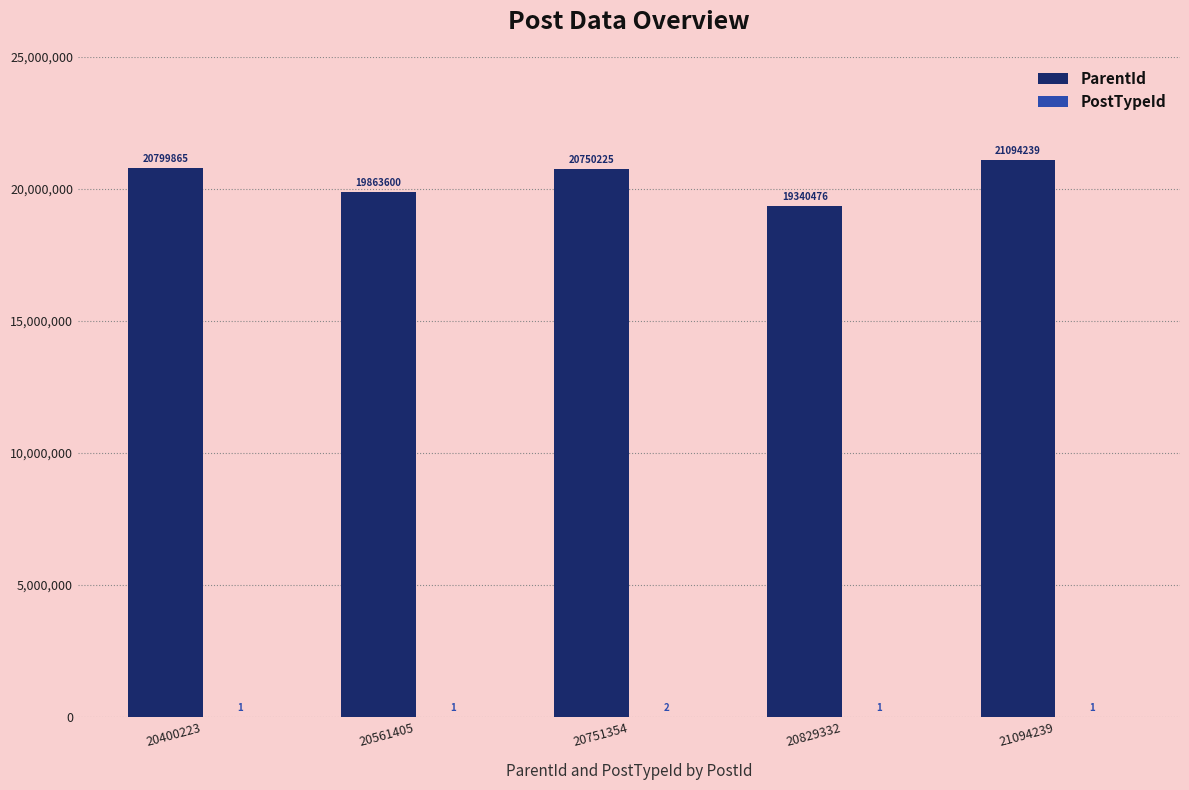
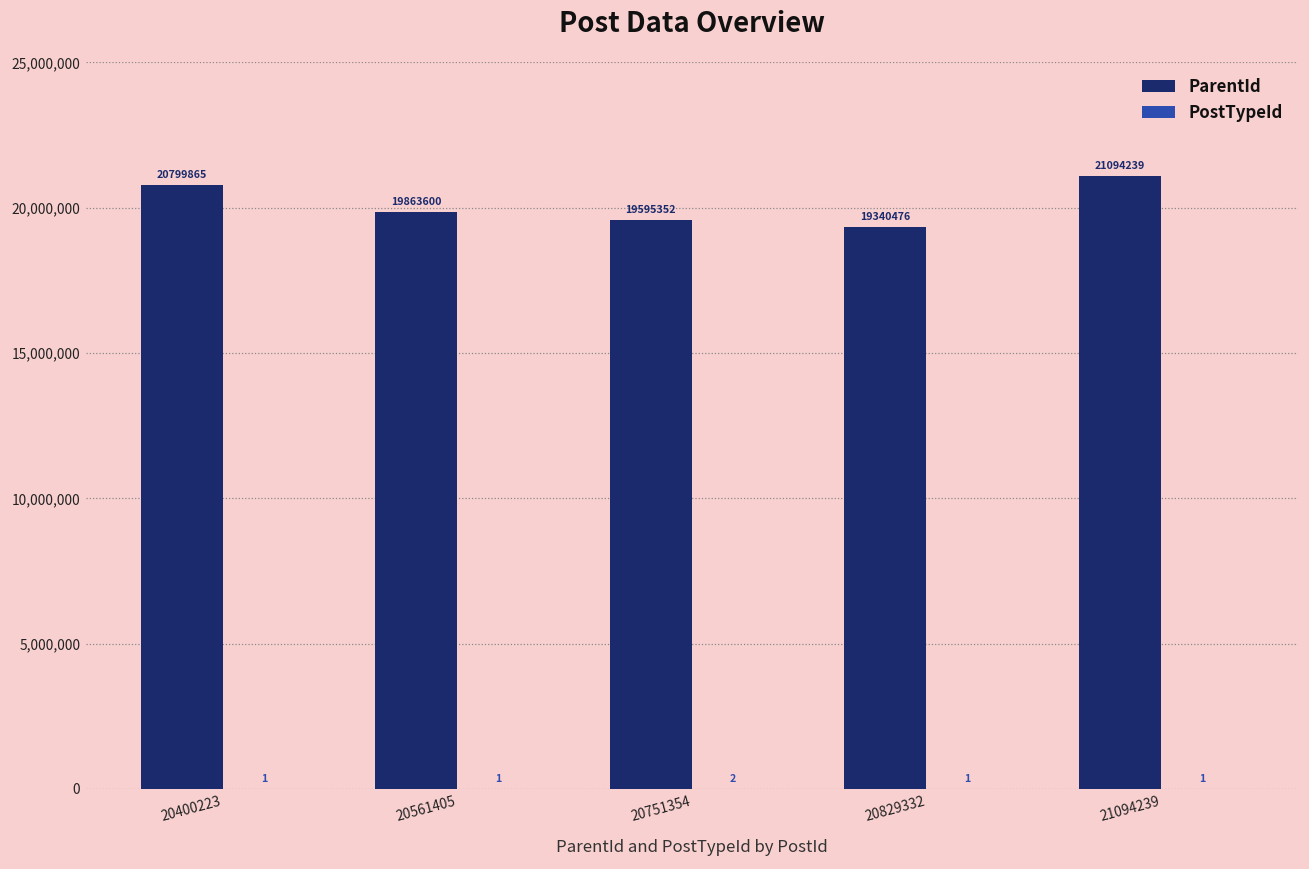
  {
    "ParentId": {
      "20400223": 20799865,
      "20561405": 19863600,
-     "20751354": 20750225,
+     "20751354": 19595352,
      "20829332": 19340476,
      "21094239": 21094239
    },
    "PostTypeId": {
      "20400223": 1,
      "20561405": 1,
      "20751354": 2,
      "20829332": 1,
      "21094239": 1
    }
  }
